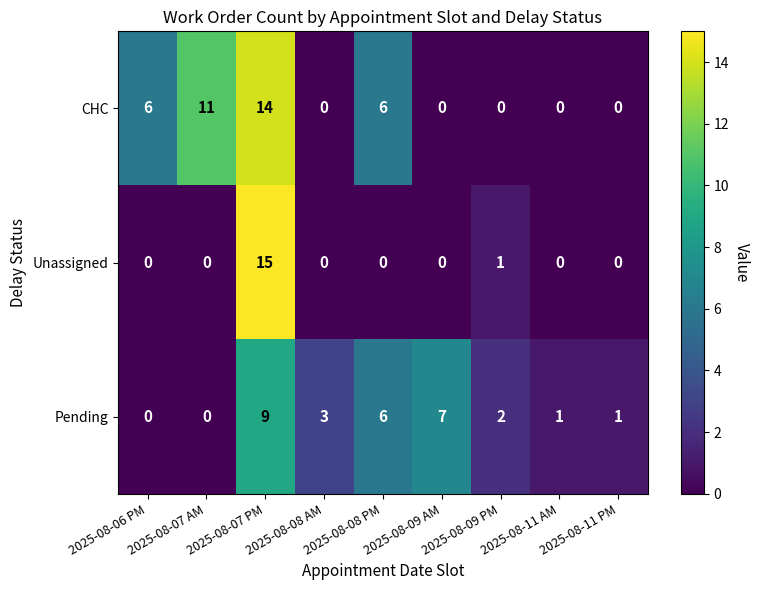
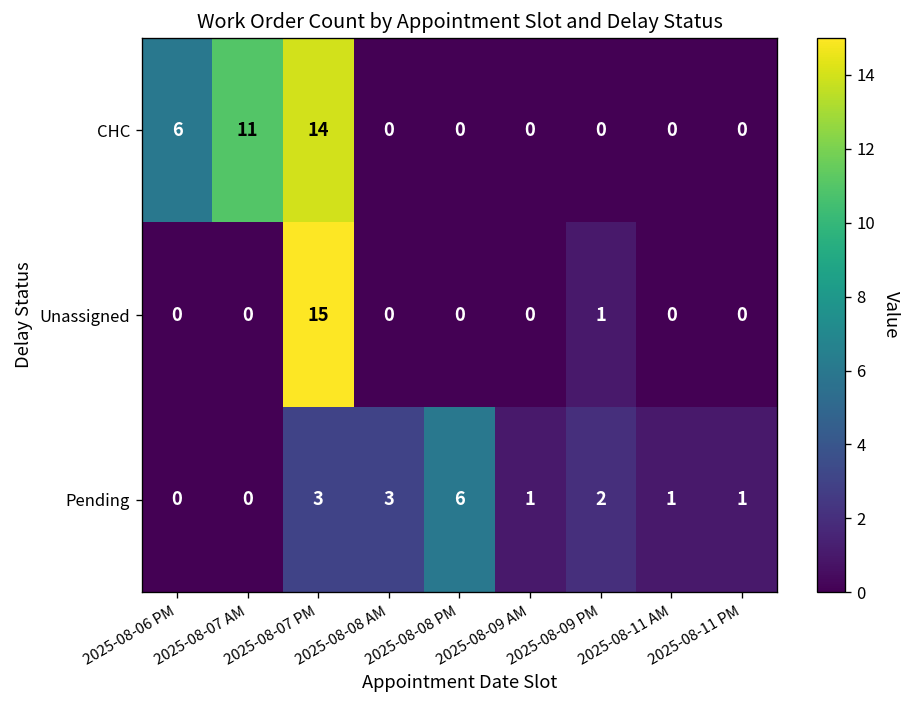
  {
    "CHC": {
      "2025-08-06 PM": 6,
      "2025-08-07 AM": 11,
      "2025-08-07 PM": 14,
      "2025-08-08 AM": 0,
-     "2025-08-08 PM": 6,
+     "2025-08-08 PM": 0,
      "2025-08-09 AM": 0,
      "2025-08-09 PM": 0,
      "2025-08-11 AM": 0,
      "2025-08-11 PM": 0
    },
    "Unassigned": {
      "2025-08-06 PM": 0,
      "2025-08-07 AM": 0,
      "2025-08-07 PM": 15,
      "2025-08-08 AM": 0,
      "2025-08-08 PM": 0,
      "2025-08-09 AM": 0,
      "2025-08-09 PM": 1,
      "2025-08-11 AM": 0,
      "2025-08-11 PM": 0
    },
    "Pending": {
      "2025-08-06 PM": 0,
      "2025-08-07 AM": 0,
-     "2025-08-07 PM": 9,
+     "2025-08-07 PM": 3,
      "2025-08-08 AM": 3,
      "2025-08-08 PM": 6,
-     "2025-08-09 AM": 7,
+     "2025-08-09 AM": 1,
      "2025-08-09 PM": 2,
      "2025-08-11 AM": 1,
      "2025-08-11 PM": 1
    }
  }
